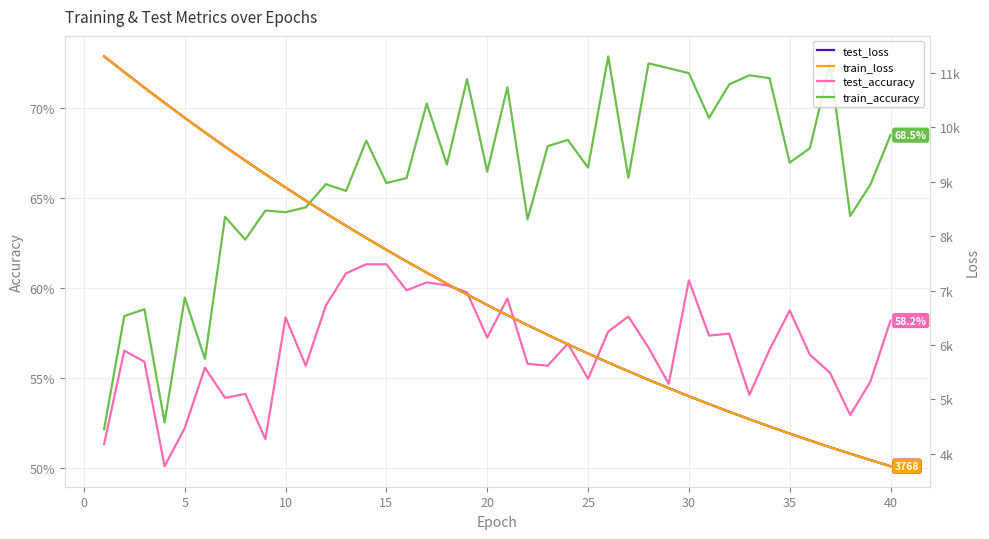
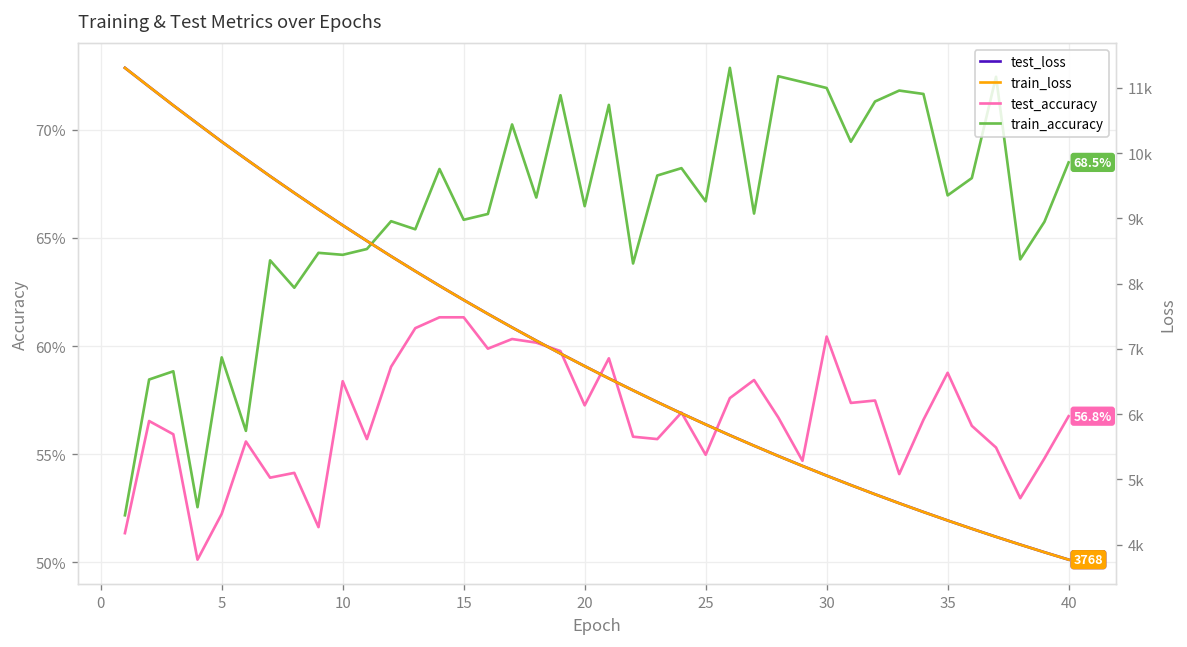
  {
    "test_accuracy": {
-     "40": "58.2%"
+     "40": "56.8%"
    }
  }
